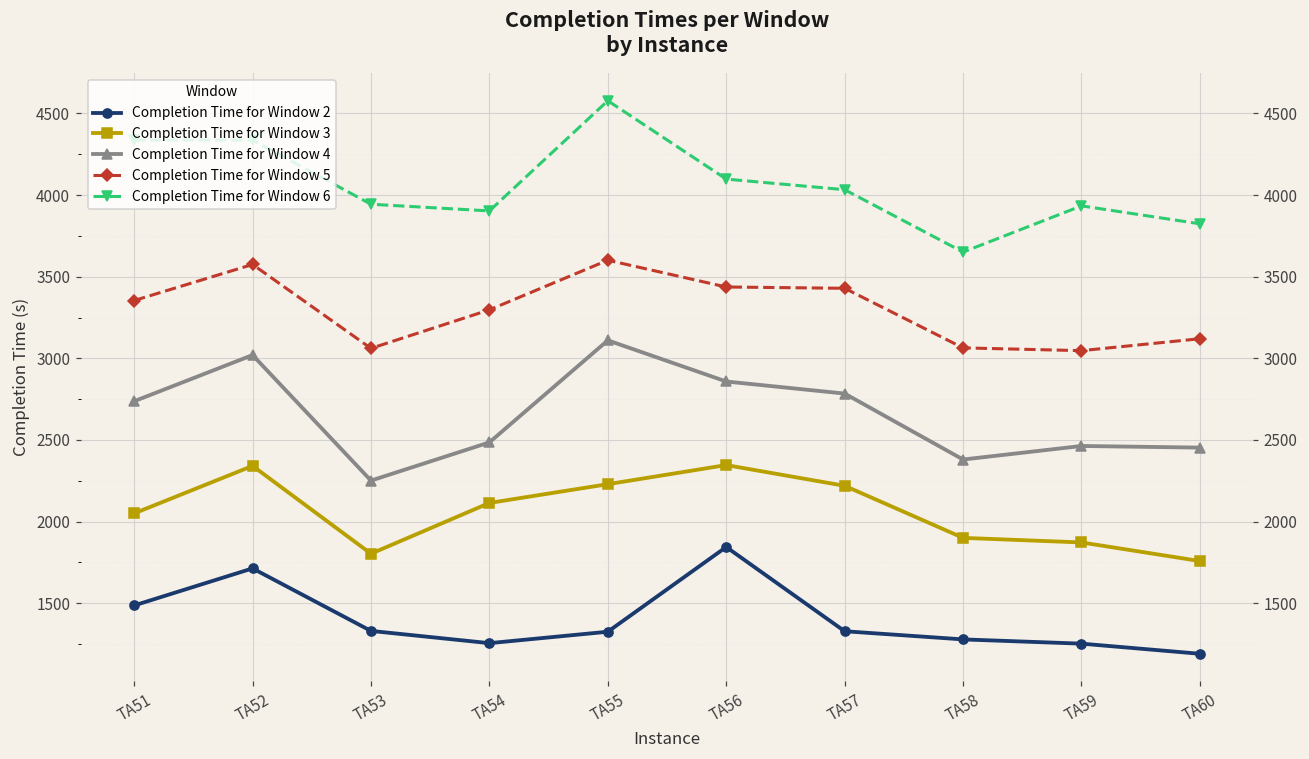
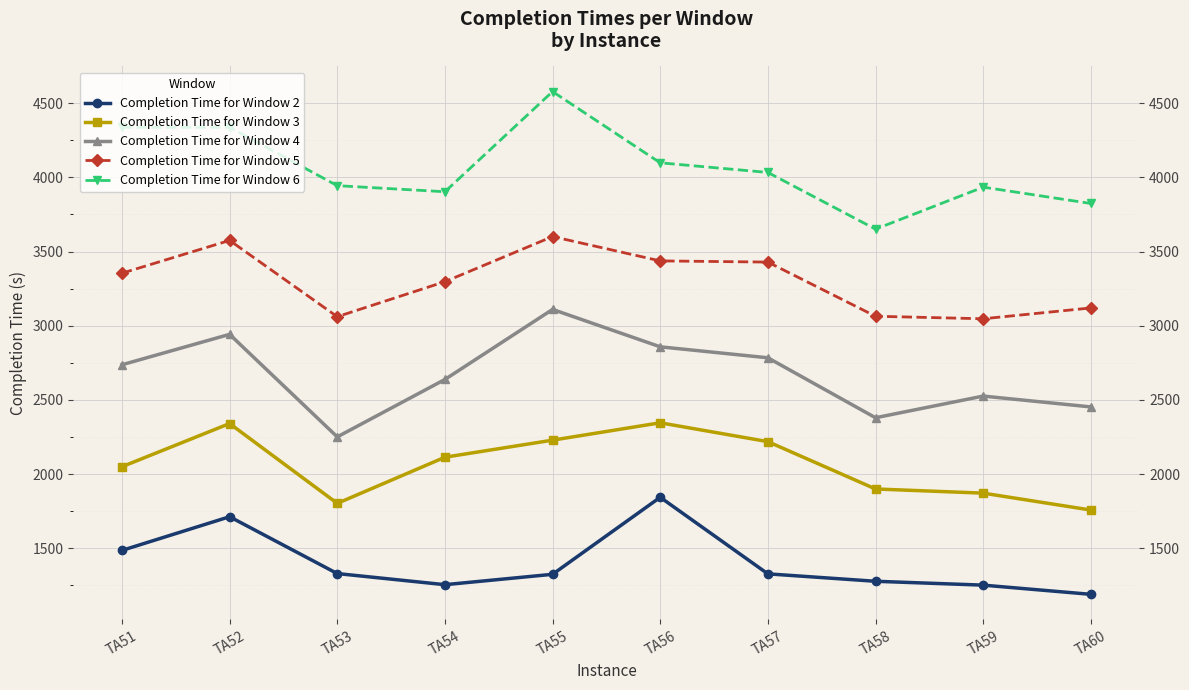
  {
    "Completion Time for Window 2": {
      "TA51": 1490,
      "TA52": 1710,
      "TA53": 1330,
      "TA54": 1260,
      "TA55": 1330,
      "TA56": 1840,
      "TA57": 1330,
      "TA58": 1280,
      "TA59": 1250,
      "TA60": 1190
    },
    "Completion Time for Window 3": {
      "TA51": 2050,
      "TA52": 2340,
      "TA53": 1800,
      "TA54": 2110,
      "TA55": 2230,
      "TA56": 2350,
      "TA57": 2220,
      "TA58": 1900,
      "TA59": 1870,
      "TA60": 1760
    },
    "Completion Time for Window 4": {
      "TA51": 2740,
-     "TA52": 3020,
+     "TA52": 2940,
      "TA53": 2250,
-     "TA54": 2490,
+     "TA54": 2640,
      "TA55": 3110,
      "TA56": 2860,
      "TA57": 2780,
      "TA58": 2380,
-     "TA59": 2460,
+     "TA59": 2530,
      "TA60": 2450
    },
    "Completion Time for Window 5": {
      "TA51": 3350,
      "TA52": 3580,
      "TA53": 3060,
      "TA54": 3300,
      "TA55": 3600,
      "TA56": 3440,
      "TA57": 3430,
      "TA58": 3060,
      "TA59": 3050,
      "TA60": 3120
    },
    "Completion Time for Window 6": {
      "TA53": 3940,
      "TA54": 3900,
      "TA55": 4580,
      "TA56": 4100,
      "TA57": 4030,
      "TA58": 3650,
      "TA59": 3930,
      "TA60": 3820
    }
  }
